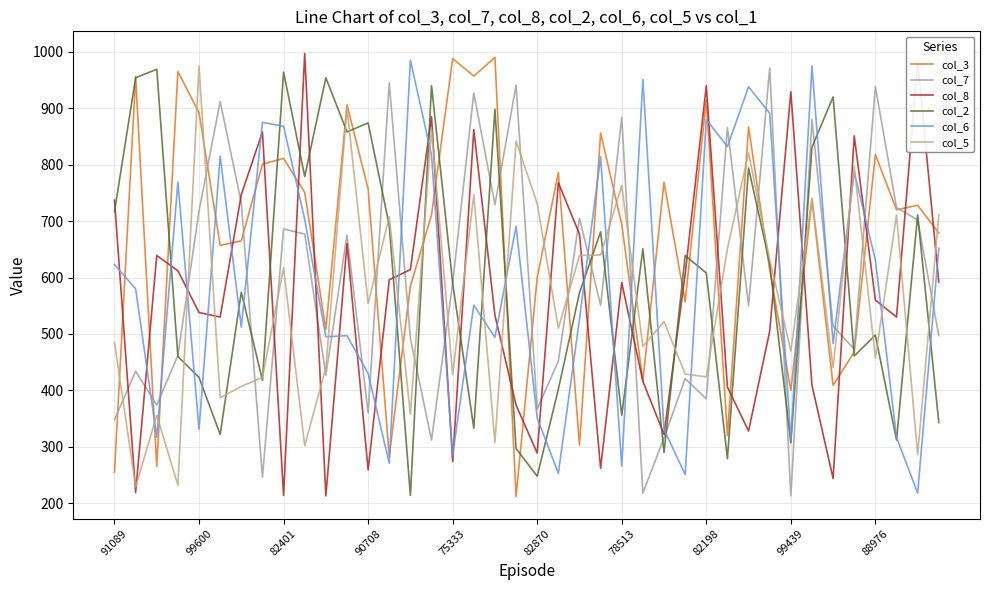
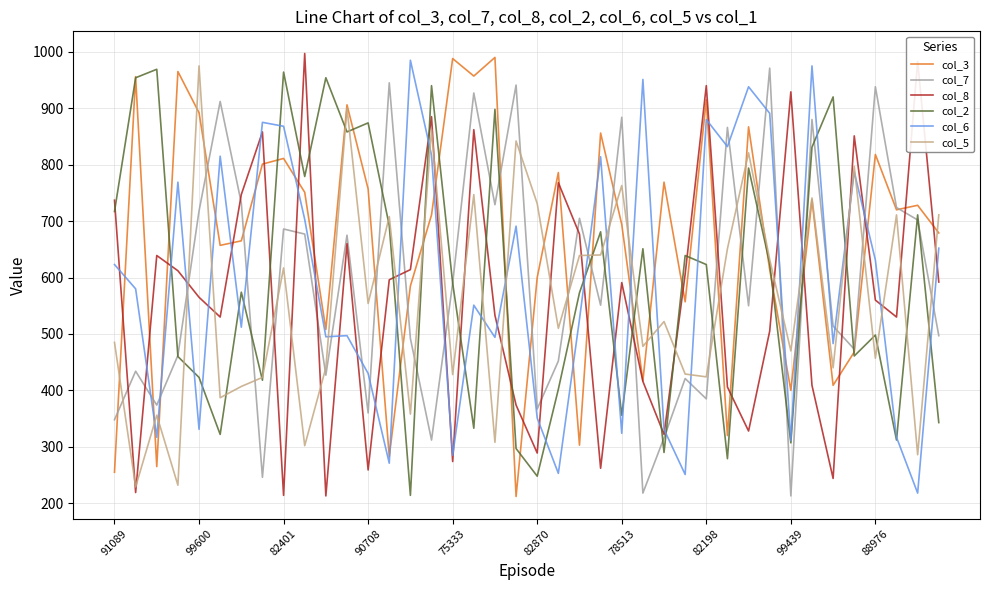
  {
    "col_3": {
      "91089": 260,
      "99600": 890,
      "82401": 810,
      "90708": 760,
      "75333": 990,
      "82870": 600,
      "78513": 690,
      "82198": 920,
      "99439": 400,
      "88976": 820
    },
    "col_8": {
      "91089": 740,
-     "99600": 540,
+     "99600": 570,
      "82401": 210,
      "90708": 260,
      "75333": 270,
      "82870": 290,
      "78513": 590,
      "82198": 940,
      "99439": 930,
      "88976": 560
    },
    "col_2": {
      "91089": 720,
      "99600": 420,
      "82401": 960,
      "90708": 870,
      "82870": 250,
      "78513": 360,
-     "82198": 610,
+     "82198": 620,
      "88976": 500
    },
    "col_6": {
      "91089": 620,
      "99600": 330,
      "82401": 870,
      "90708": 430,
      "75333": 290,
      "82870": 350,
-     "78513": 270,
+     "78513": 320,
      "82198": 880,
      "88976": 630
    }
  }
